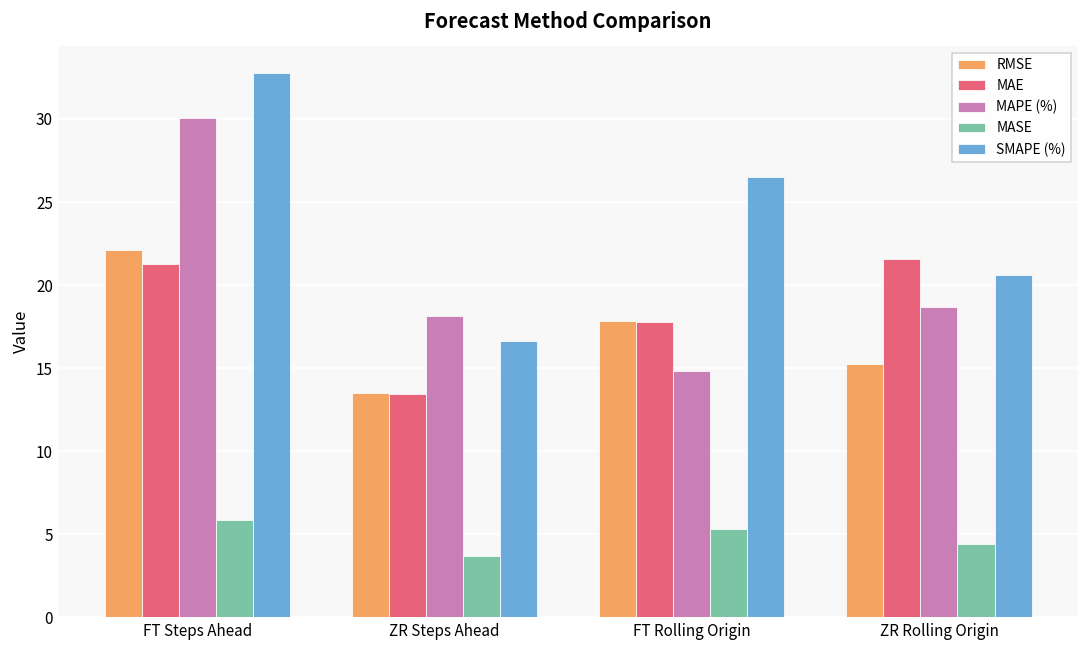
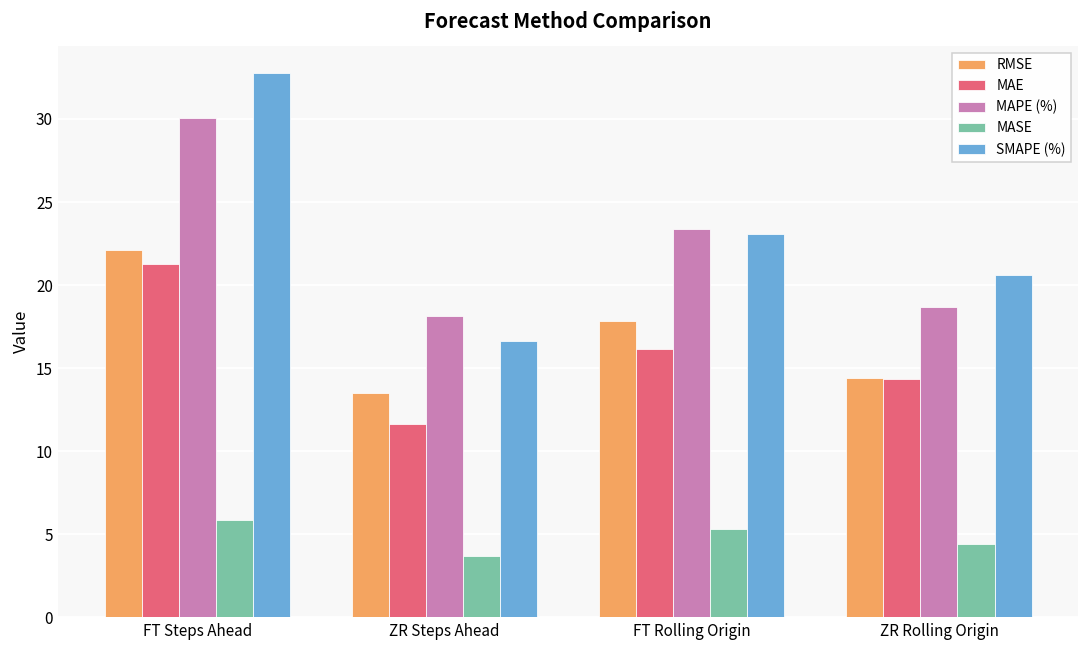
  {
    "RMSE": {
      "FT Steps Ahead": 22.1,
      "ZR Steps Ahead": 13.5,
      "FT Rolling Origin": 17.8,
-     "ZR Rolling Origin": 15.3
+     "ZR Rolling Origin": 14.4
    },
    "MAE": {
      "FT Steps Ahead": 21.3,
-     "ZR Steps Ahead": 13.5,
-     "FT Rolling Origin": 17.8,
-     "ZR Rolling Origin": 21.6
+     "ZR Steps Ahead": 11.6,
+     "FT Rolling Origin": 16.1,
+     "ZR Rolling Origin": 14.3
    },
    "MAPE (%)": {
      "FT Steps Ahead": 30.1,
      "ZR Steps Ahead": 18.2,
-     "FT Rolling Origin": 14.9,
+     "FT Rolling Origin": 23.4,
      "ZR Rolling Origin": 18.7
    },
    "MASE": {
      "FT Steps Ahead": 5.9,
      "ZR Steps Ahead": 3.7,
      "FT Rolling Origin": 5.3,
      "ZR Rolling Origin": 4.4
    },
    "SMAPE (%)": {
      "FT Steps Ahead": 32.8,
      "ZR Steps Ahead": 16.6,
-     "FT Rolling Origin": 26.5,
+     "FT Rolling Origin": 23.1,
      "ZR Rolling Origin": 20.6
    }
  }
